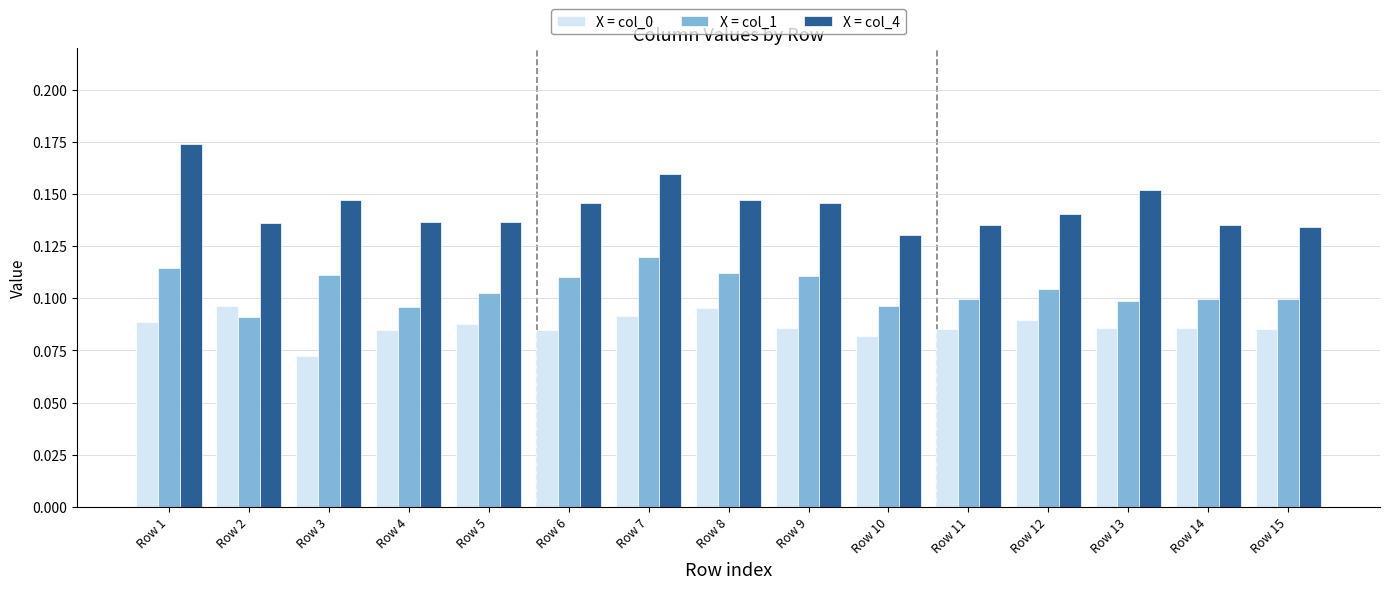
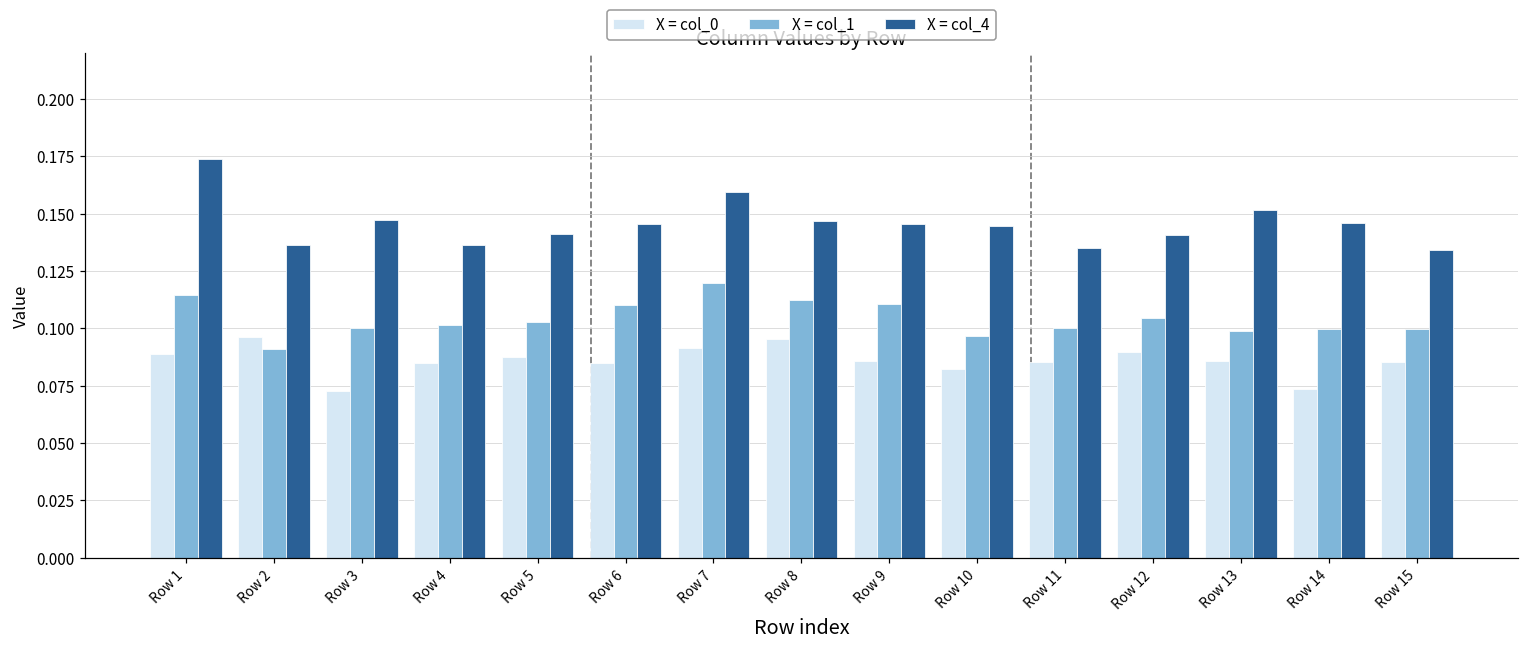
  {
    "X = col_0": {
      "Row 1": 0.089,
      "Row 2": 0.096,
      "Row 3": 0.072,
      "Row 4": 0.085,
      "Row 5": 0.088,
      "Row 6": 0.085,
      "Row 7": 0.091,
      "Row 8": 0.095,
      "Row 9": 0.086,
      "Row 10": 0.082,
      "Row 11": 0.085,
      "Row 12": 0.090,
      "Row 13": 0.086,
-     "Row 14": 0.086,
+     "Row 14": 0.074,
      "Row 15": 0.085
    },
    "X = col_1": {
      "Row 1": 0.115,
      "Row 2": 0.091,
-     "Row 3": 0.111,
-     "Row 4": 0.096,
+     "Row 3": 0.100,
+     "Row 4": 0.102,
      "Row 5": 0.103,
      "Row 6": 0.110,
      "Row 7": 0.120,
      "Row 8": 0.112,
      "Row 9": 0.111,
      "Row 10": 0.096,
      "Row 11": 0.100,
      "Row 12": 0.105,
      "Row 13": 0.099,
      "Row 14": 0.100,
      "Row 15": 0.100
    },
    "X = col_4": {
      "Row 1": 0.174,
      "Row 2": 0.136,
      "Row 3": 0.147,
      "Row 4": 0.136,
-     "Row 5": 0.137,
+     "Row 5": 0.141,
      "Row 6": 0.146,
      "Row 7": 0.159,
      "Row 8": 0.147,
      "Row 9": 0.146,
-     "Row 10": 0.130,
+     "Row 10": 0.145,
      "Row 11": 0.135,
      "Row 12": 0.141,
      "Row 13": 0.152,
-     "Row 14": 0.135,
+     "Row 14": 0.146,
      "Row 15": 0.134
    }
  }
